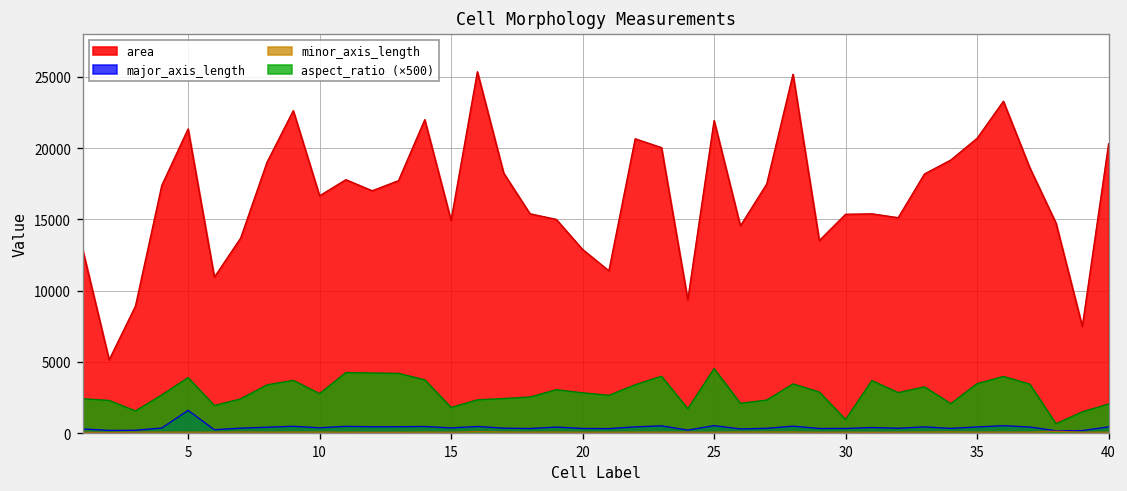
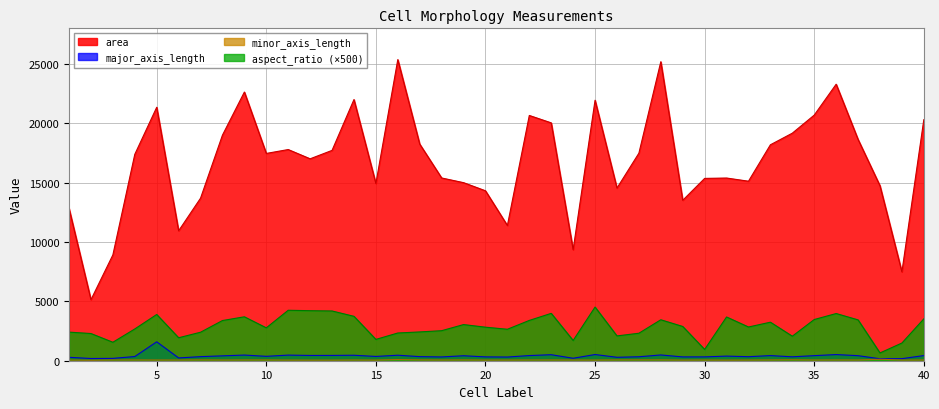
  {
    "area": {
      "5": 21400,
-     "10": 16700,
+     "10": 17500,
      "15": 14900,
-     "20": 12900,
+     "20": 14300,
      "25": 21900,
      "30": 15400,
      "35": 20700,
      "40": 20300
    },
    "major_axis_length": {
      "5": 1600,
      "10": 400,
      "15": 400,
      "20": 300,
      "25": 500,
      "30": 300,
      "35": 400,
      "40": 400
    },
    "minor_axis_length": {
      "5": 100,
      "10": 100,
      "15": 100,
      "20": 100,
      "25": 100,
      "30": 100,
      "35": 100,
      "40": 100
    },
    "aspect_ratio (×500)": {
      "5": 3900,
      "10": 2800,
      "15": 1800,
      "20": 2800,
      "25": 4500,
      "30": 1000,
      "35": 3500,
-     "40": 2000
+     "40": 3500
    }
  }
